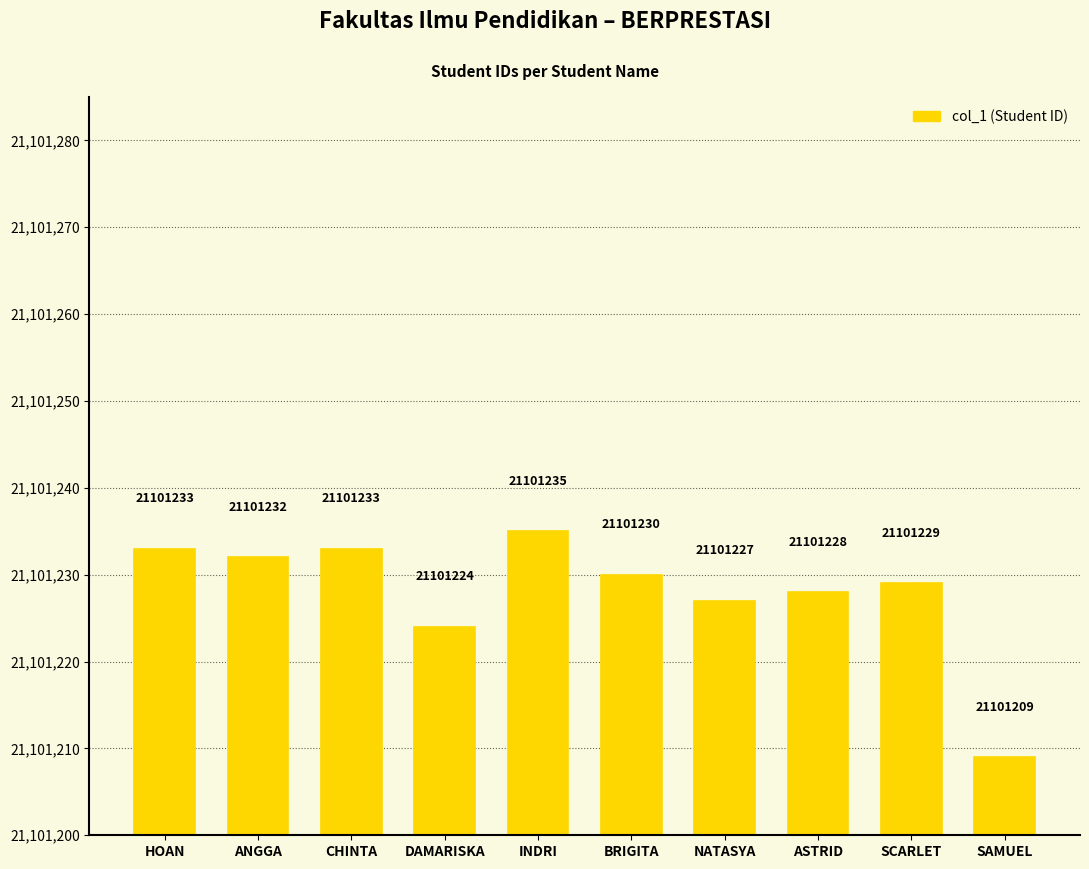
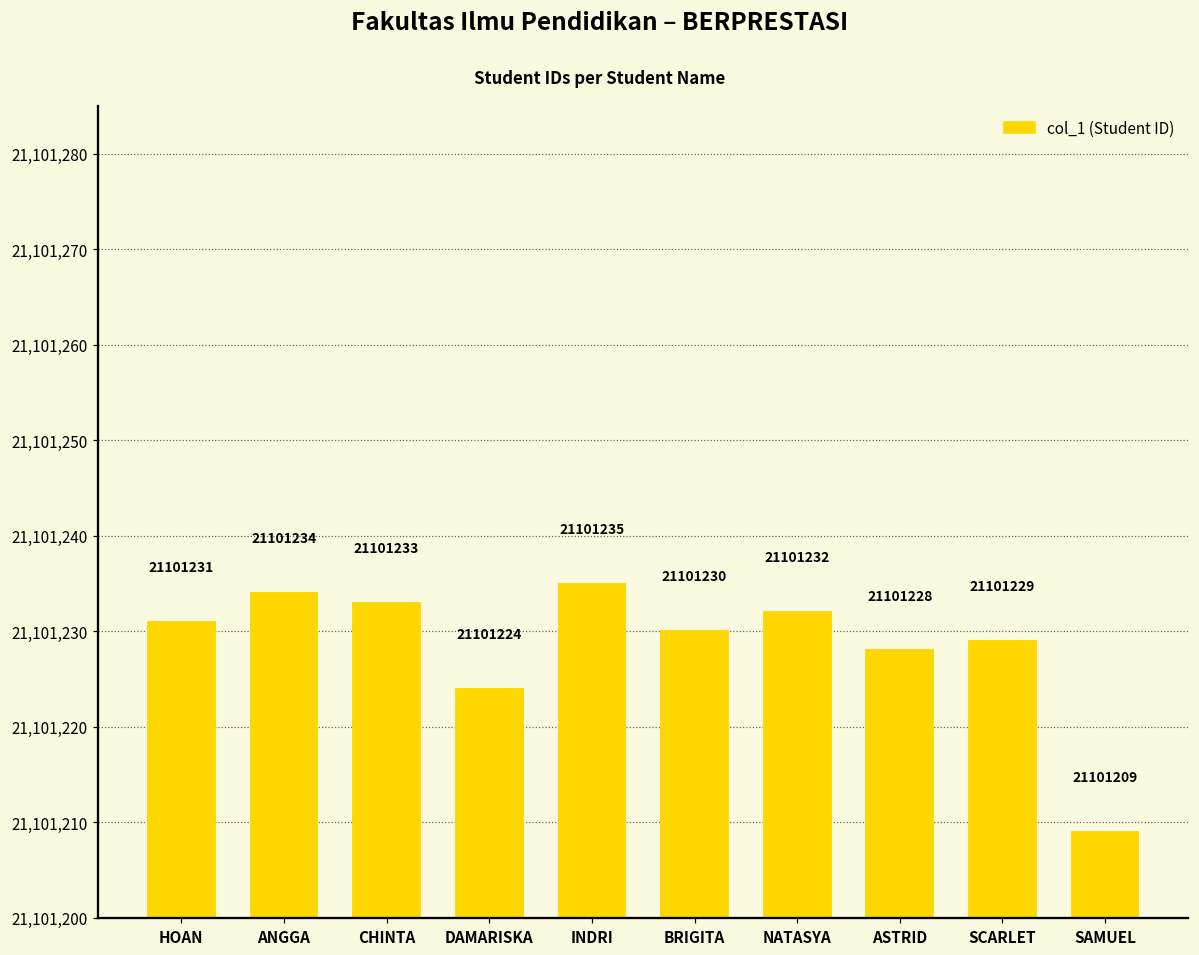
  {
-   "HOAN": 21101233,
-   "ANGGA": 21101232,
-   "NATASYA": 21101227
+   "HOAN": 21101231,
+   "ANGGA": 21101234,
+   "NATASYA": 21101232
  }
